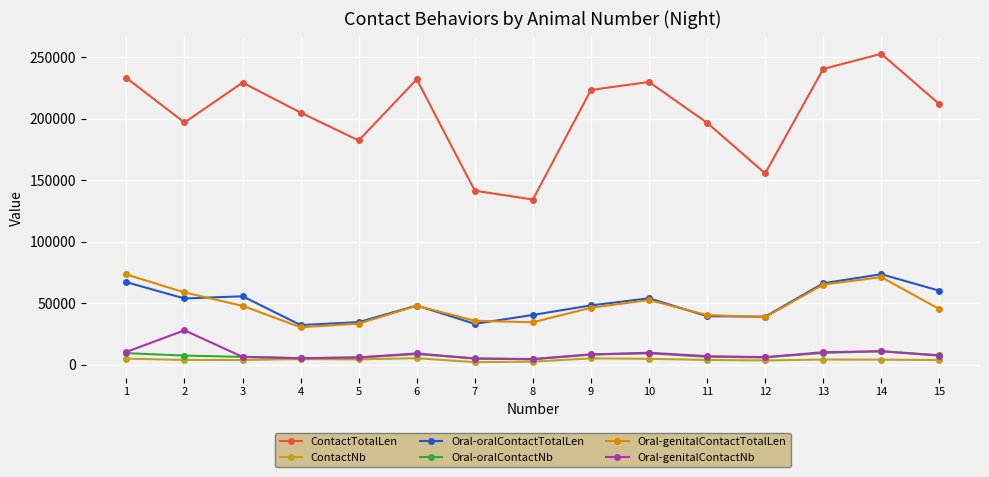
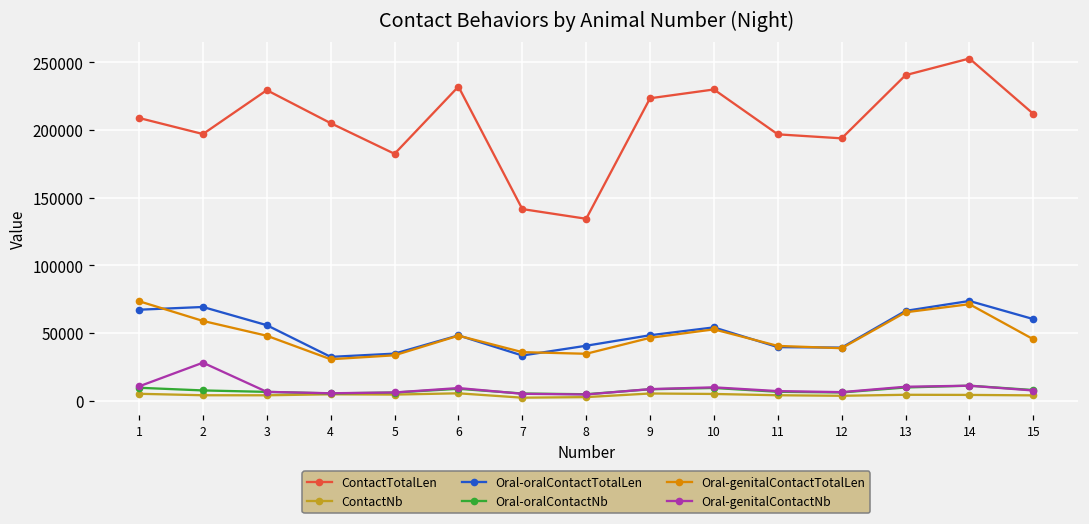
  {
    "ContactTotalLen": {
-     "1": 233000,
+     "1": 209000,
      "2": 197000,
      "3": 229000,
      "4": 205000,
      "5": 182000,
      "6": 232000,
      "7": 142000,
      "8": 134000,
      "9": 223000,
      "10": 230000,
      "11": 197000,
-     "12": 156000,
+     "12": 194000,
      "13": 240000,
      "14": 253000,
      "15": 212000
    },
    "Oral-oralContactTotalLen": {
      "1": 67000,
-     "2": 54000,
+     "2": 69000,
      "3": 56000,
      "7": 33000,
      "8": 41000,
      "14": 74000,
      "15": 60000
    },
    "Oral-oralContactNb": {
      "2": 8000
    },
    "Oral-genitalContactNb": {
      "2": 28000
    }
  }
